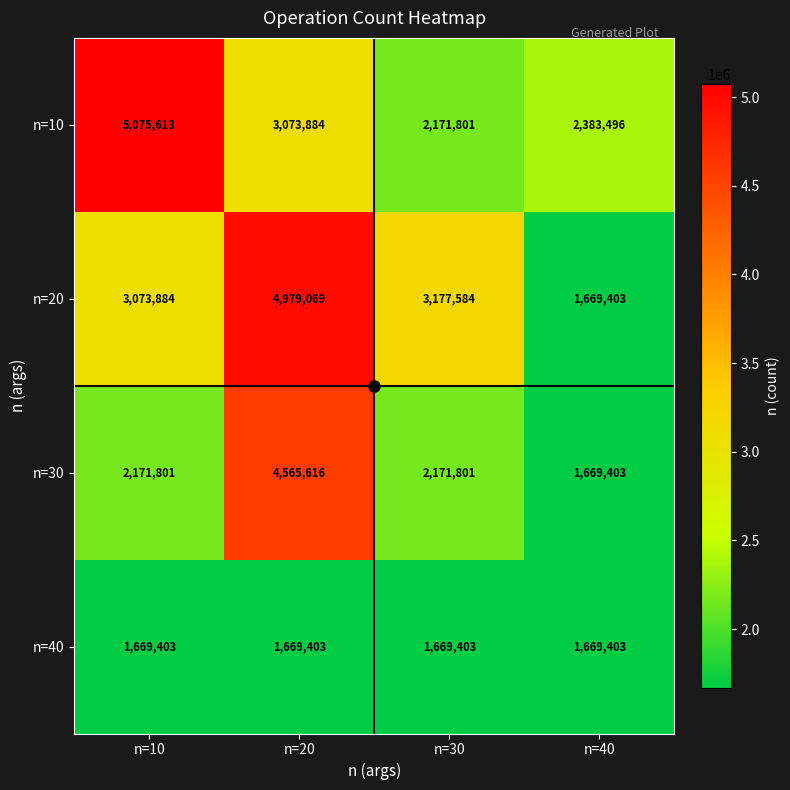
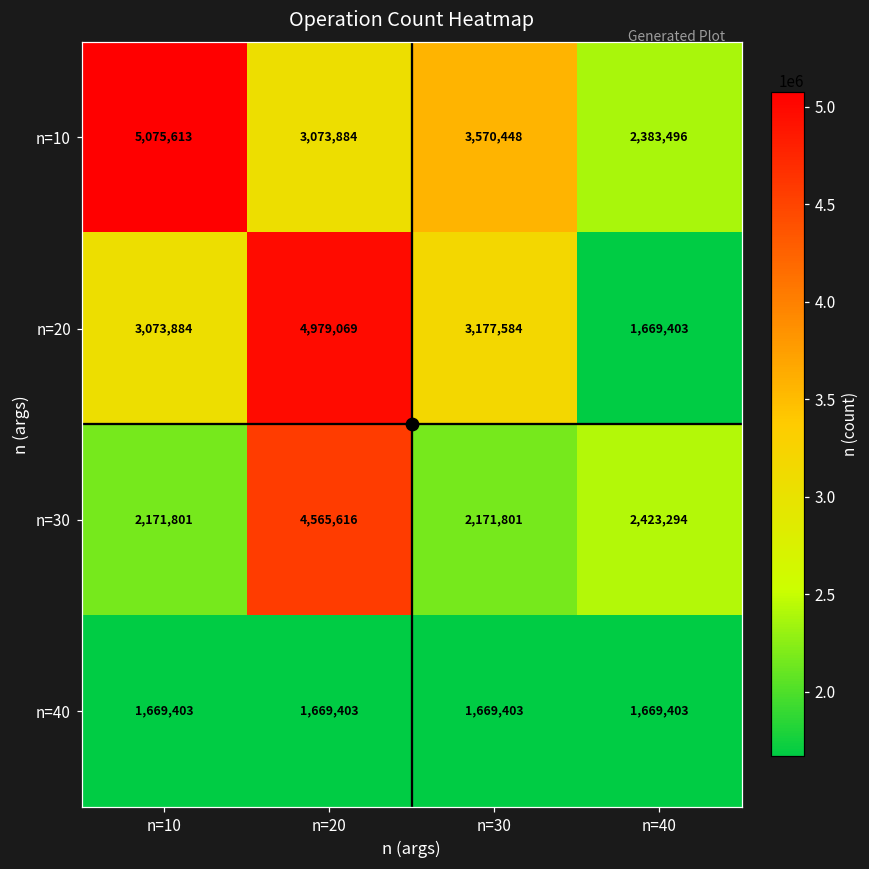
  {
    "n=10": {
      "n=10": "5,075,613",
      "n=20": "3,073,884",
-     "n=30": "2,171,801",
+     "n=30": "3,570,448",
      "n=40": "2,383,496"
    },
    "n=20": {
      "n=10": "3,073,884",
      "n=20": "4,979,069",
      "n=30": "3,177,584",
      "n=40": "1,669,403"
    },
    "n=30": {
      "n=10": "2,171,801",
      "n=20": "4,565,616",
      "n=30": "2,171,801",
-     "n=40": "1,669,403"
+     "n=40": "2,423,294"
    },
    "n=40": {
      "n=10": "1,669,403",
      "n=20": "1,669,403",
      "n=30": "1,669,403",
      "n=40": "1,669,403"
    }
  }
